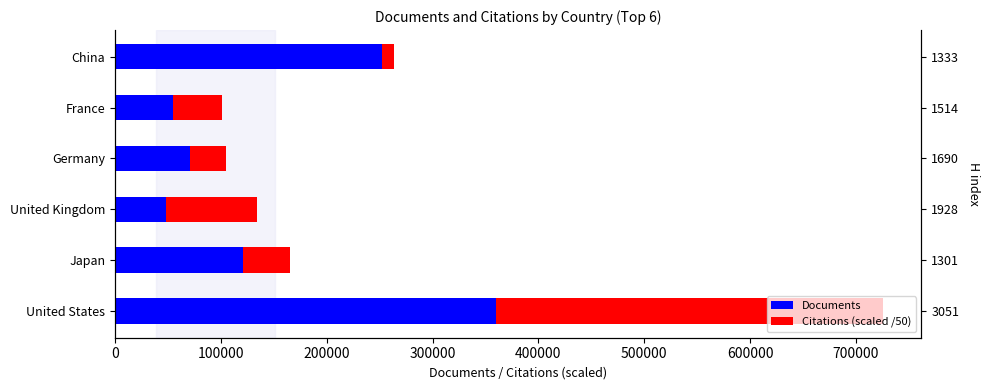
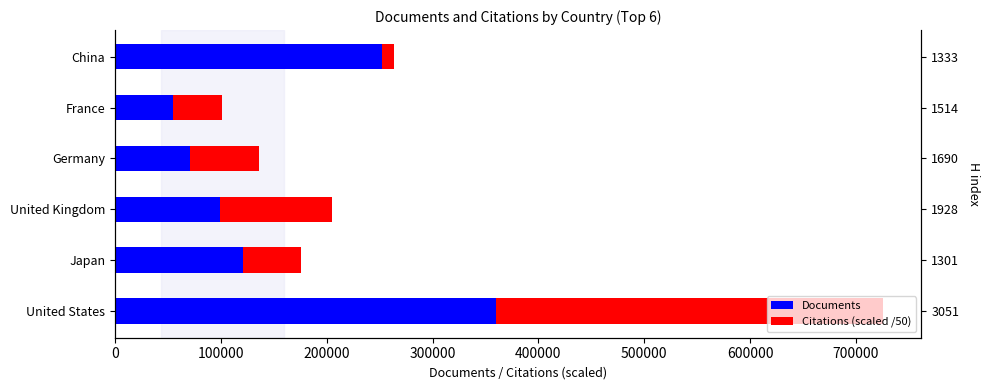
  {
    "Documents": {
      "China": 252000,
      "France": 55000,
      "Germany": 71000,
-     "United Kingdom": 48000,
+     "United Kingdom": 100000,
      "Japan": 121000,
      "United States": 360000
    },
    "Citations (scaled /50)": {
      "China": 11000,
      "France": 47000,
-     "Germany": 34000,
-     "United Kingdom": 86000,
-     "Japan": 44000
+     "Germany": 66000,
+     "United Kingdom": 105000,
+     "Japan": 55000
    }
  }
